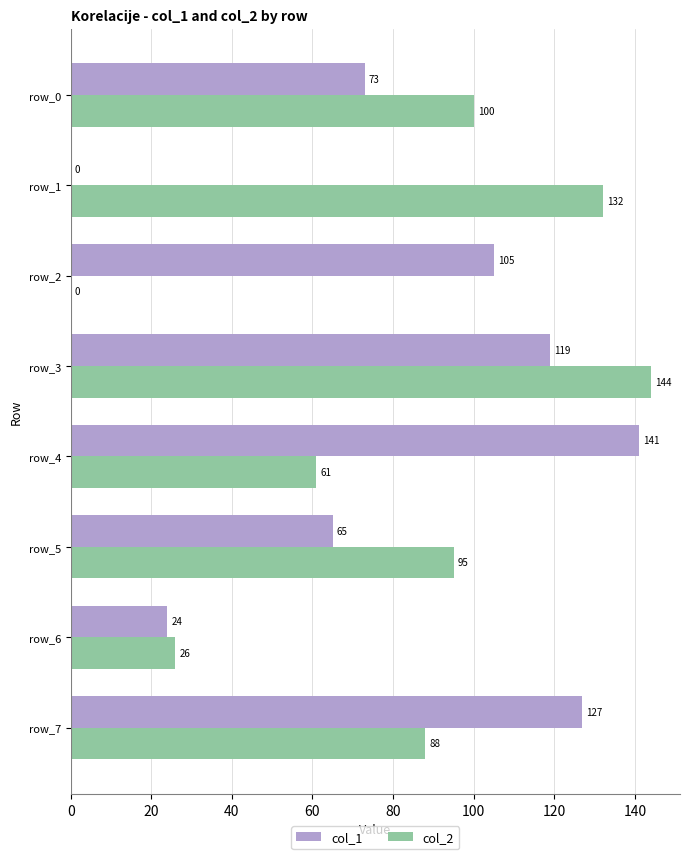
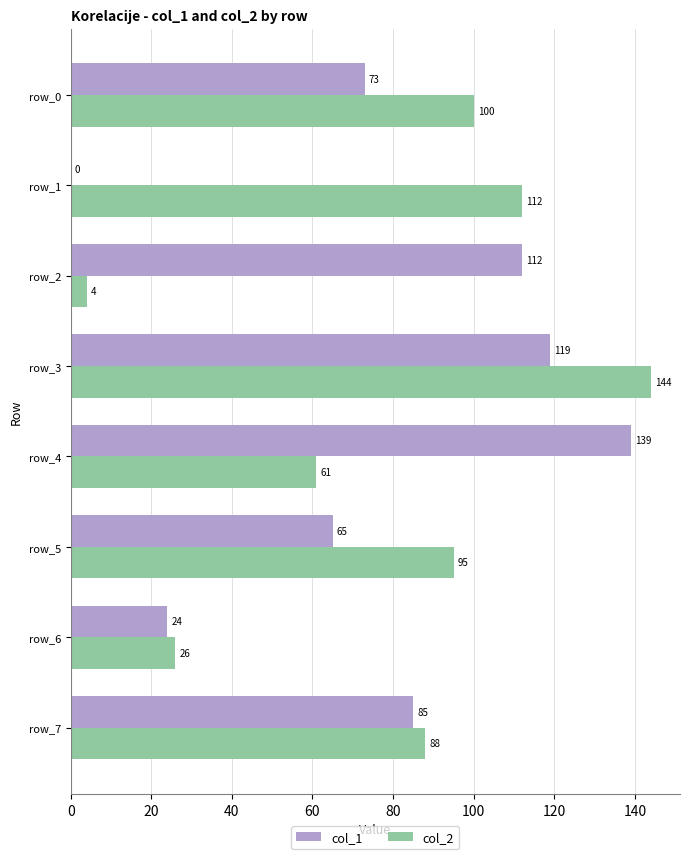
  {
    "col_1": {
      "row_0": 73,
      "row_1": 0,
-     "row_2": 105,
+     "row_2": 112,
      "row_3": 119,
-     "row_4": 141,
+     "row_4": 139,
      "row_5": 65,
      "row_6": 24,
-     "row_7": 127
+     "row_7": 85
    },
    "col_2": {
      "row_0": 100,
-     "row_1": 132,
-     "row_2": 0,
+     "row_1": 112,
+     "row_2": 4,
      "row_3": 144,
      "row_4": 61,
      "row_5": 95,
      "row_6": 26,
      "row_7": 88
    }
  }
